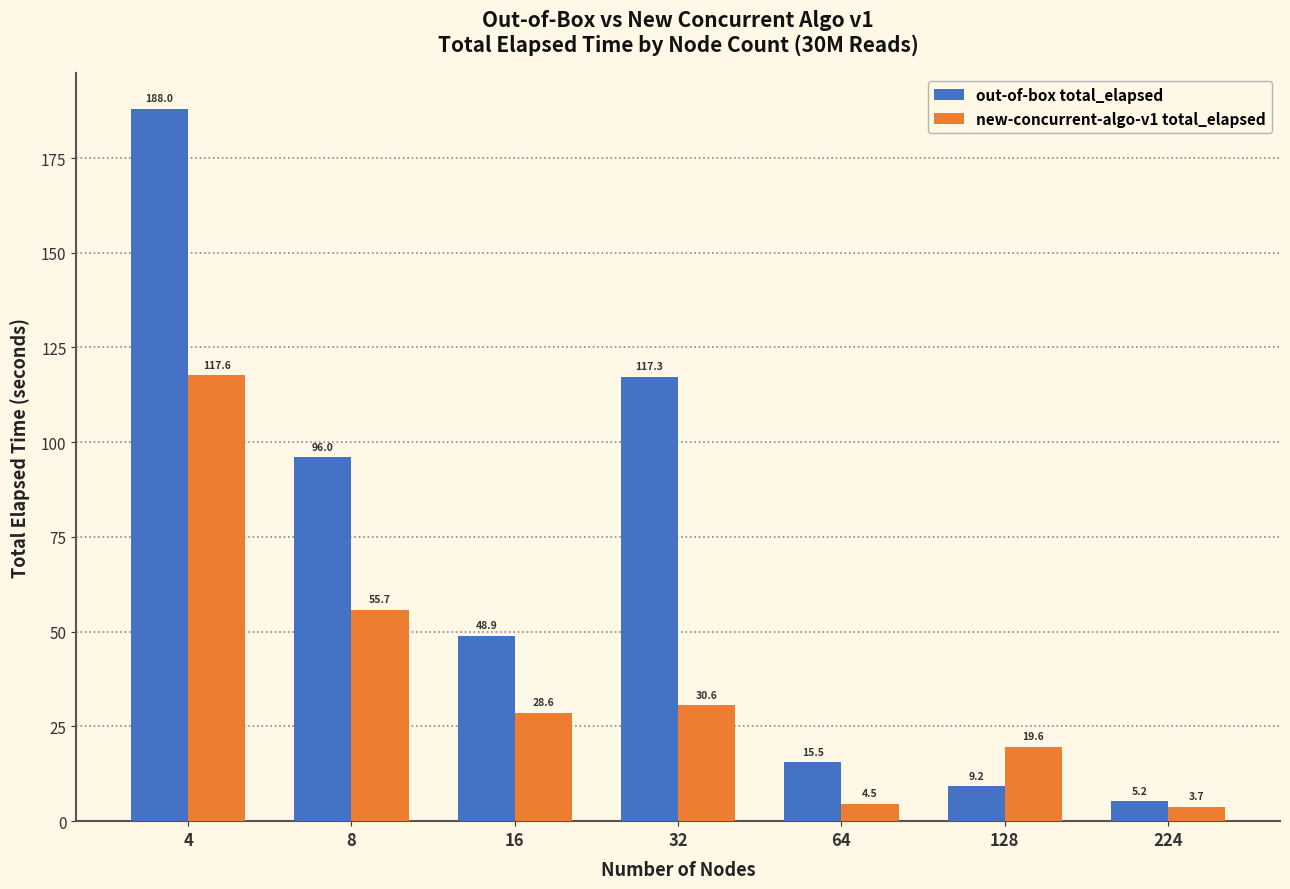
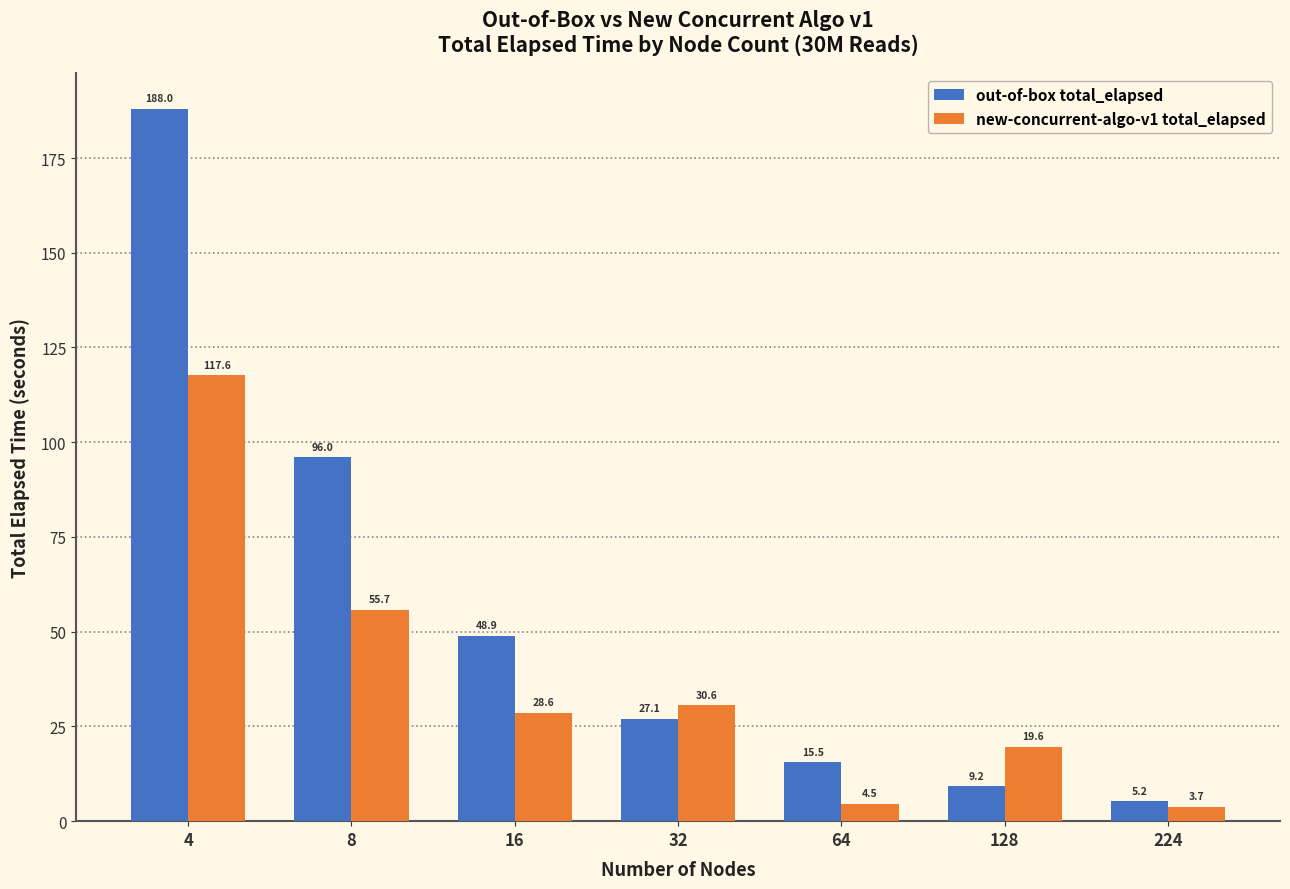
  {
    "out-of-box total_elapsed": {
      "4": 188.0,
      "8": 96.0,
      "16": 48.9,
-     "32": 117.3,
+     "32": 27.1,
      "64": 15.5,
      "128": 9.2,
      "224": 5.2
    },
    "new-concurrent-algo-v1 total_elapsed": {
      "4": 117.6,
      "8": 55.7,
      "16": 28.6,
      "32": 30.6,
      "64": 4.5,
      "128": 19.6,
      "224": 3.7
    }
  }
